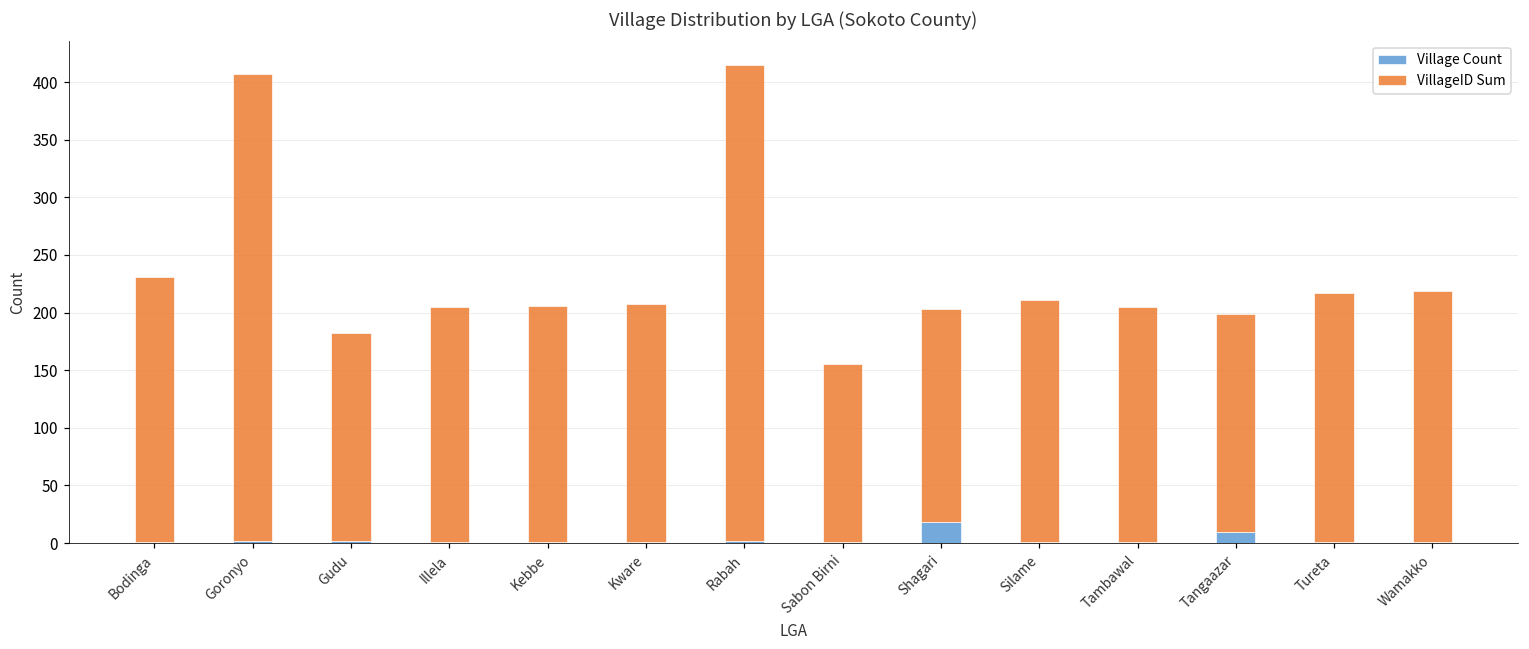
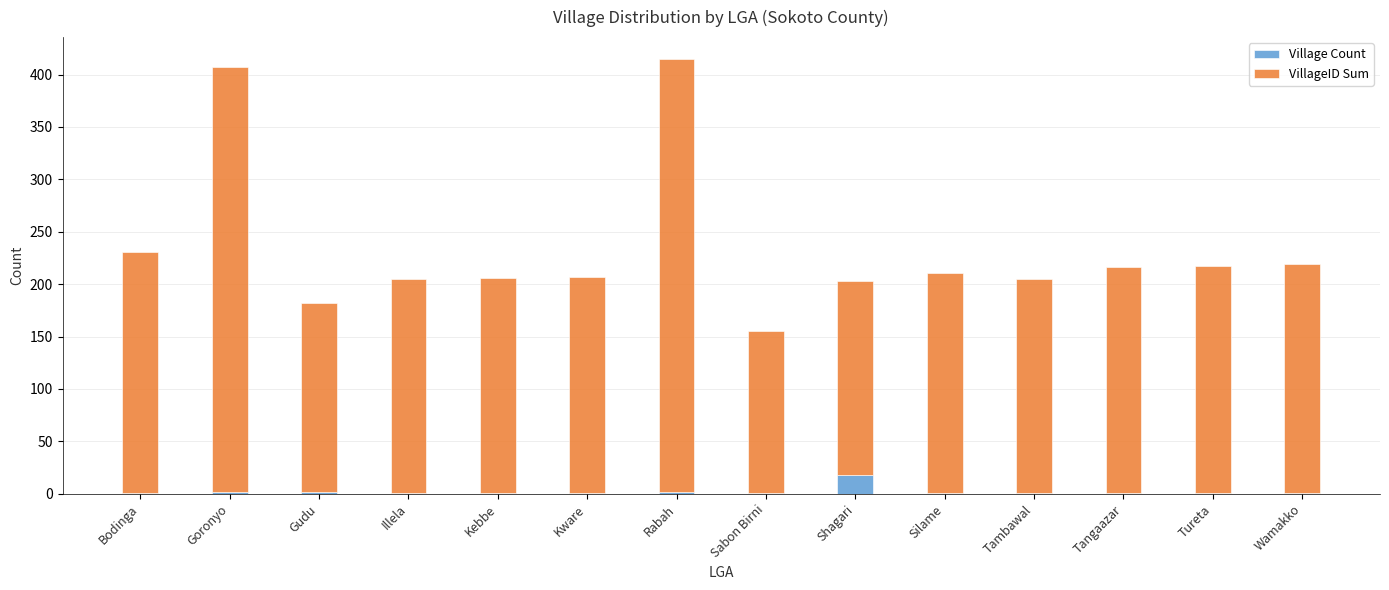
  {
    "Village Count": {
      "Shagari": 18,
-     "Tangaazar": 10
+     "Tangaazar": 1
    },
    "VillageID Sum": {
      "Bodinga": 230,
      "Goronyo": 405,
      "Gudu": 180,
      "Illela": 204,
      "Kebbe": 205,
      "Kware": 206,
      "Rabah": 413,
      "Sabon Birni": 154,
      "Shagari": 185,
      "Silame": 210,
      "Tambawal": 204,
-     "Tangaazar": 189,
+     "Tangaazar": 215,
      "Tureta": 216,
      "Wamakko": 218
    }
  }
